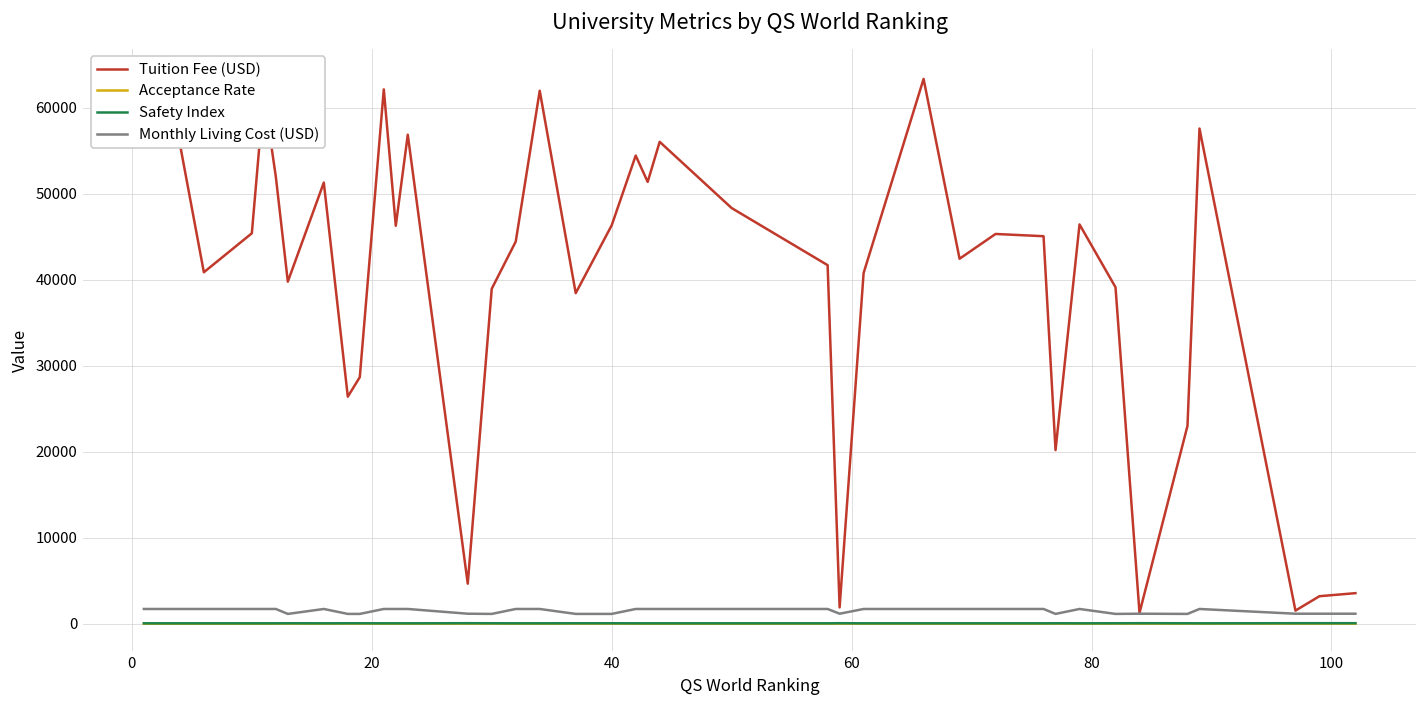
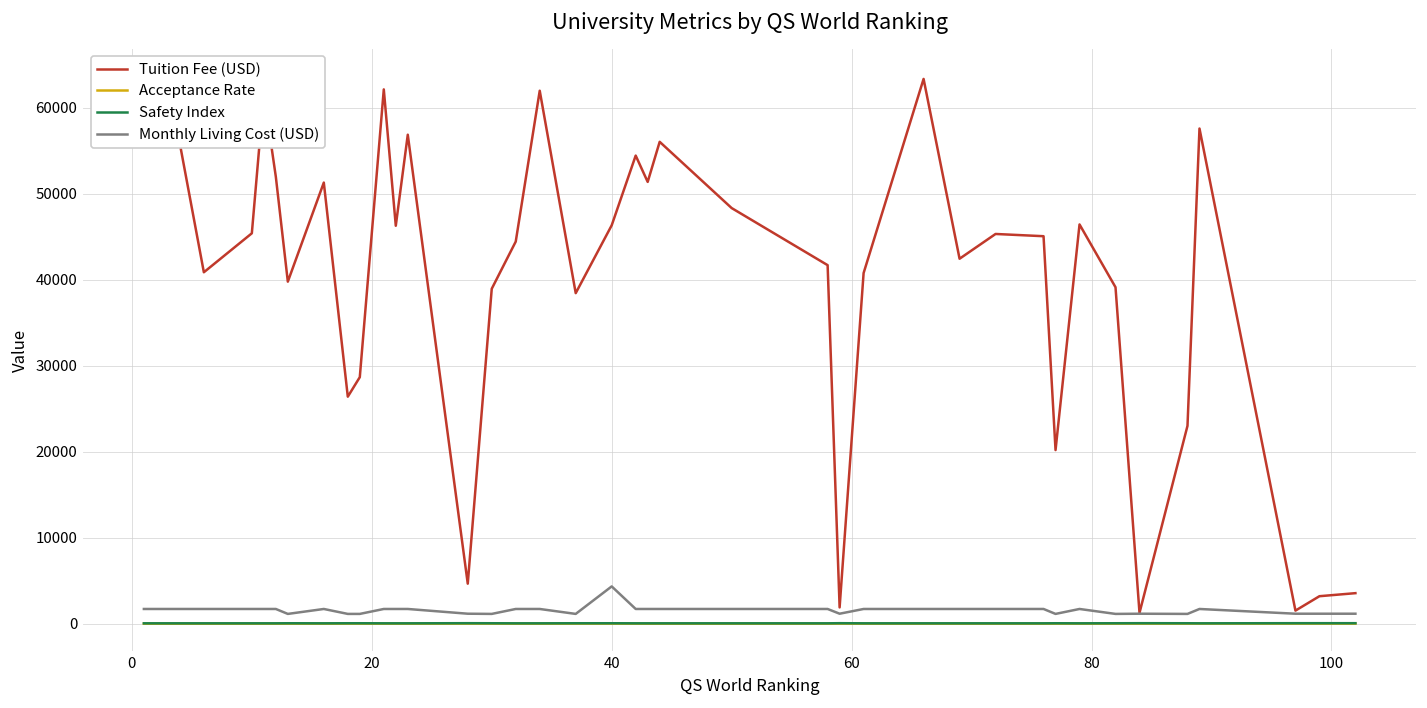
  {
    "Tuition Fee (USD)": {
      "40": 46000
    },
    "Monthly Living Cost (USD)": {
-     "40": 1000
+     "40": 4000
    }
  }
